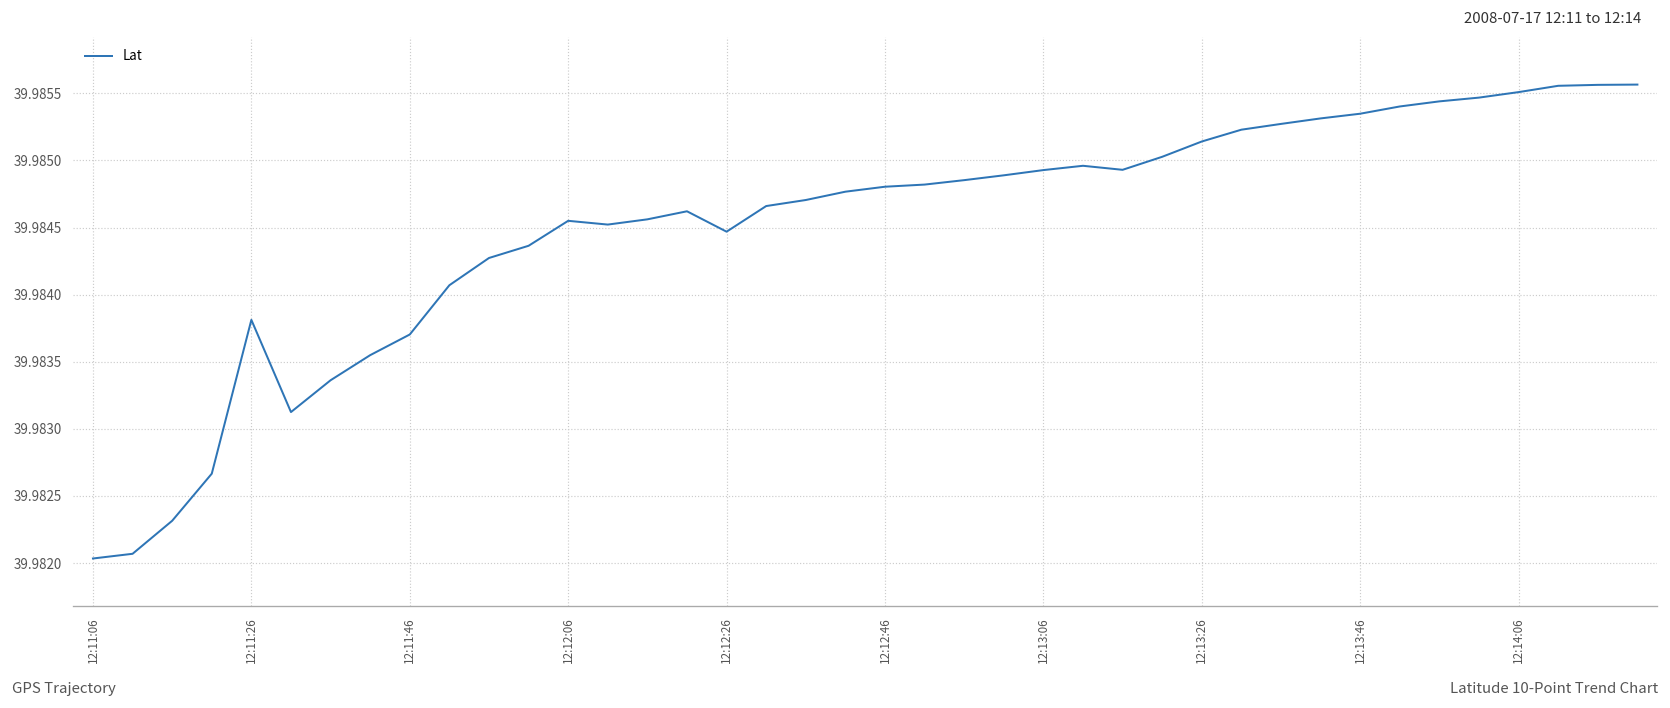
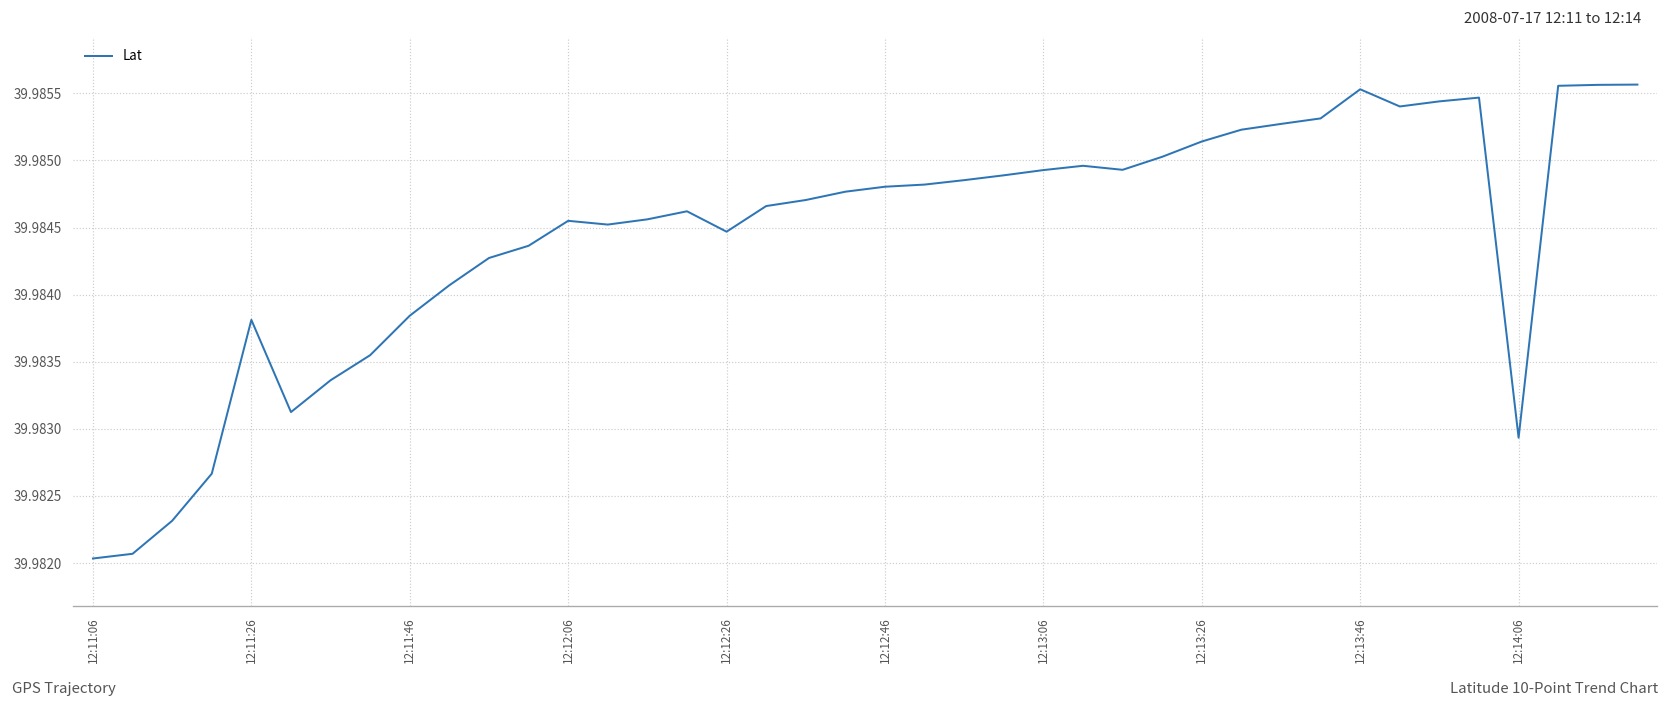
  {
    "12:11:06": 39.98203,
    "12:11:26": 39.98381,
-   "12:11:46": 39.98370,
+   "12:11:46": 39.98384,
    "12:12:06": 39.98455,
    "12:12:26": 39.98447,
    "12:12:46": 39.98480,
    "12:13:06": 39.98493,
    "12:13:26": 39.98514,
-   "12:13:46": 39.98535,
-   "12:14:06": 39.98551
+   "12:13:46": 39.98553,
+   "12:14:06": 39.98293
  }
